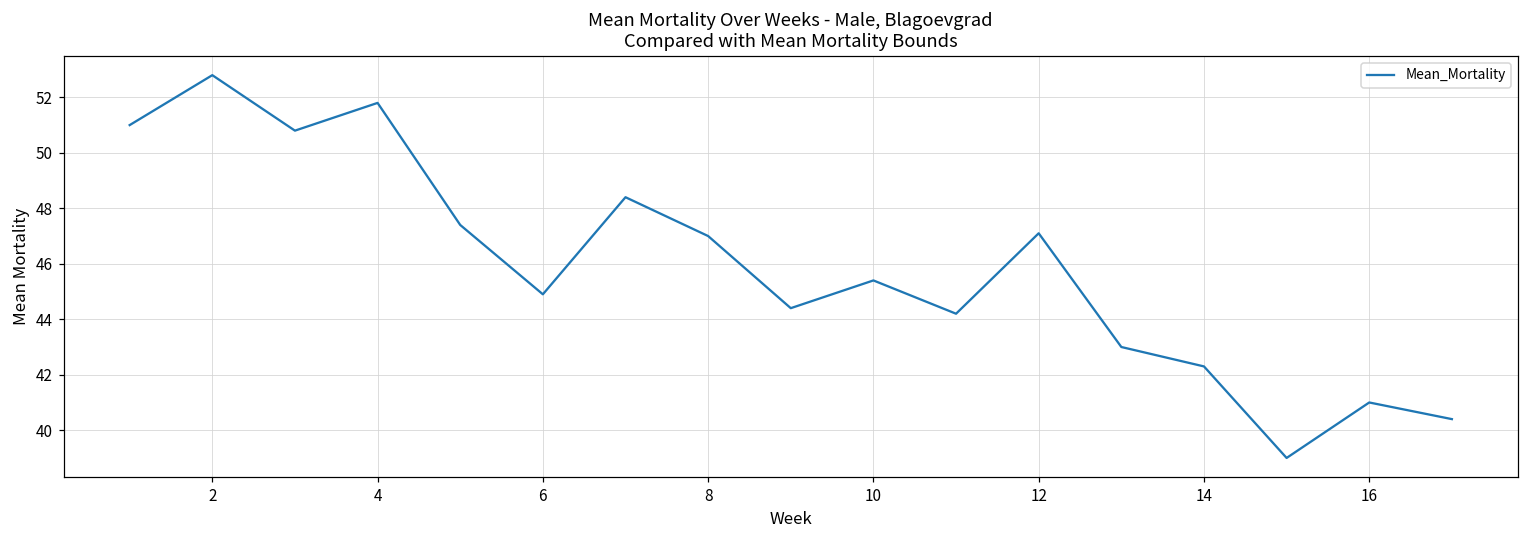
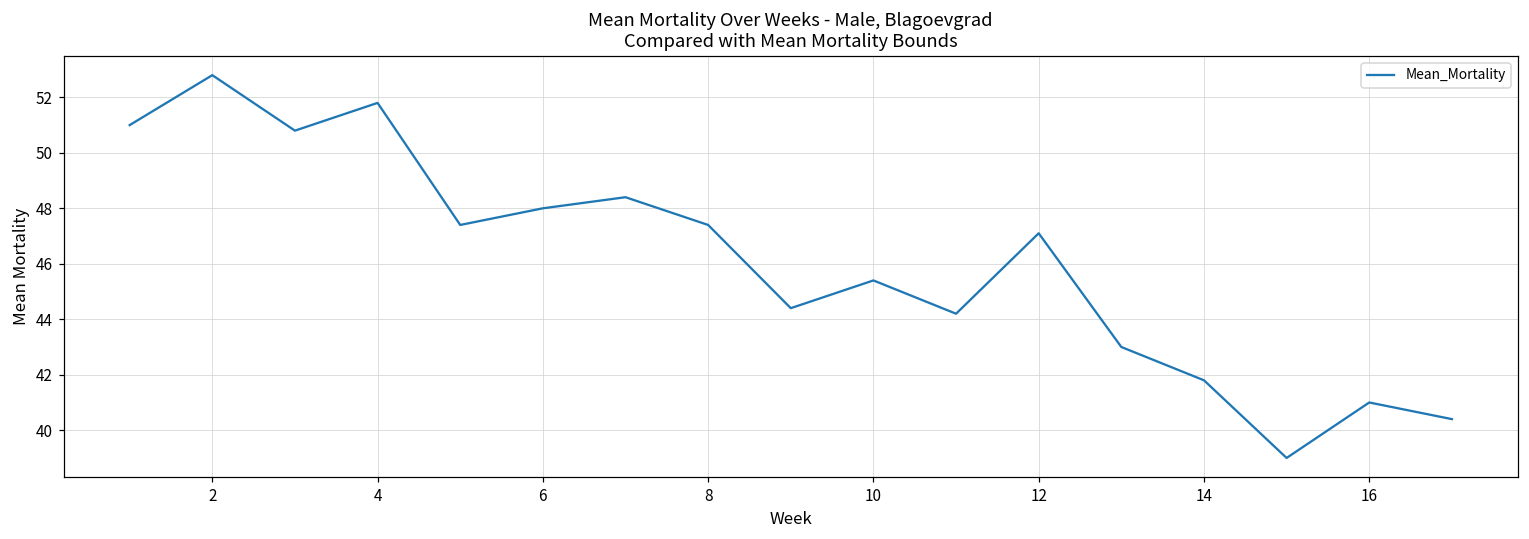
  {
    "2": 52.8,
    "4": 51.8,
-   "6": 44.9,
-   "8": 47.0,
+   "6": 48.0,
+   "8": 47.4,
    "10": 45.4,
    "12": 47.1,
-   "14": 42.3,
+   "14": 41.8,
    "16": 41.0
  }
